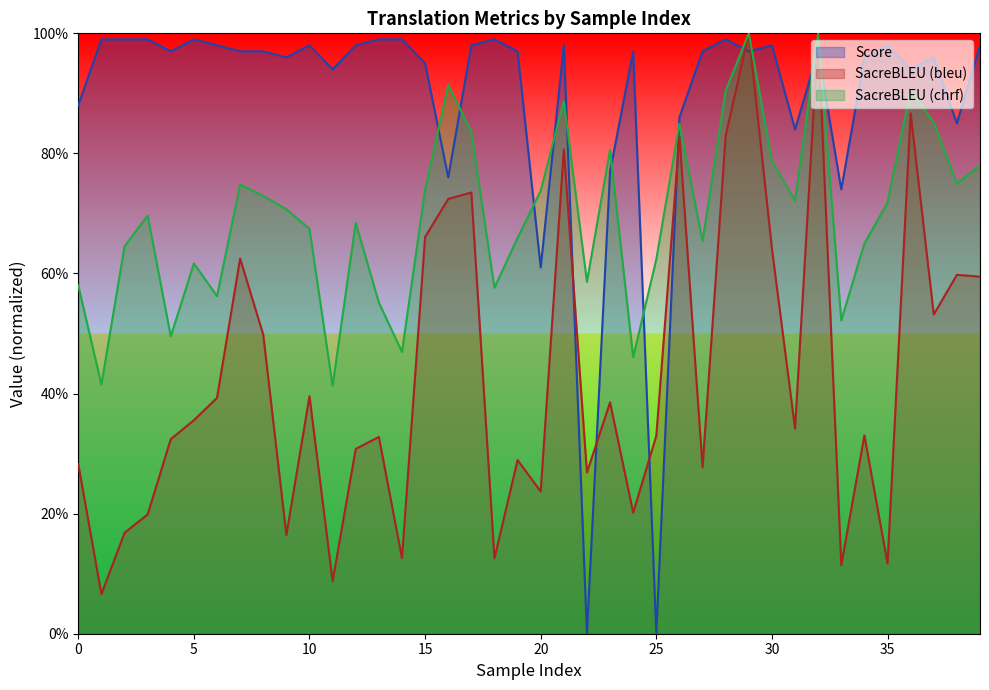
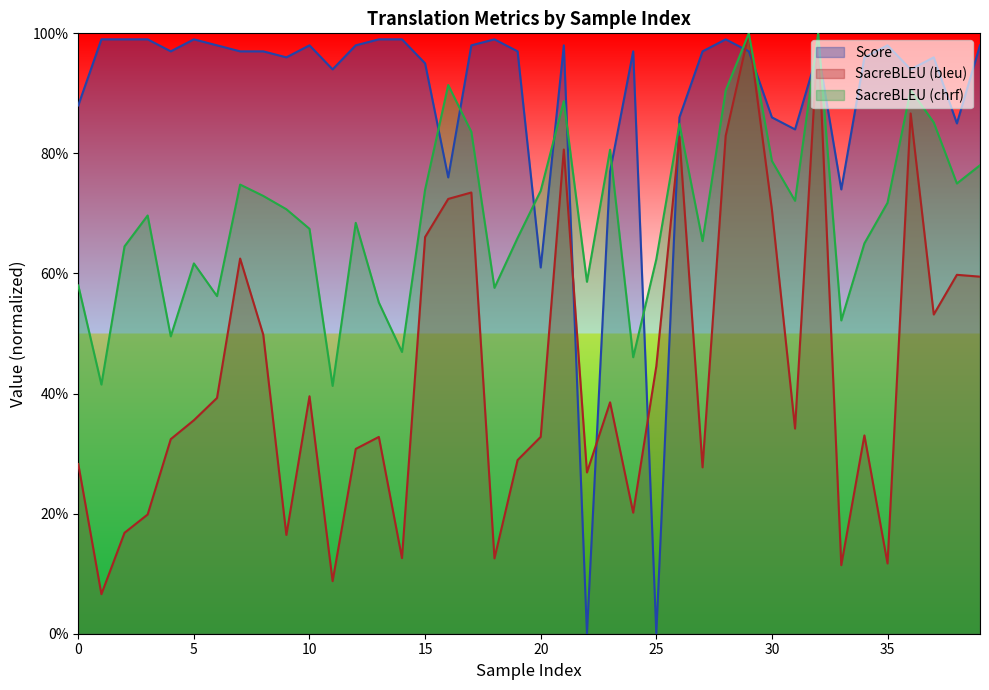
  {
    "Score": {
      "0": "88%",
      "5": "99%",
      "10": "98%",
      "15": "95%",
      "20": "61%",
      "25": "0%",
-     "30": "98%"
+     "30": "86%"
    },
    "SacreBLEU (bleu)": {
      "0": "28%",
      "5": "36%",
      "10": "40%",
      "15": "66%",
-     "20": "24%",
-     "25": "33%",
-     "30": "64%",
+     "20": "33%",
+     "25": "45%",
+     "30": "71%",
      "35": "12%"
    },
    "SacreBLEU (chrf)": {
      "0": "58%",
      "5": "62%",
      "10": "67%",
      "15": "74%",
      "20": "74%",
      "25": "62%",
      "30": "79%",
      "35": "72%"
    }
  }
